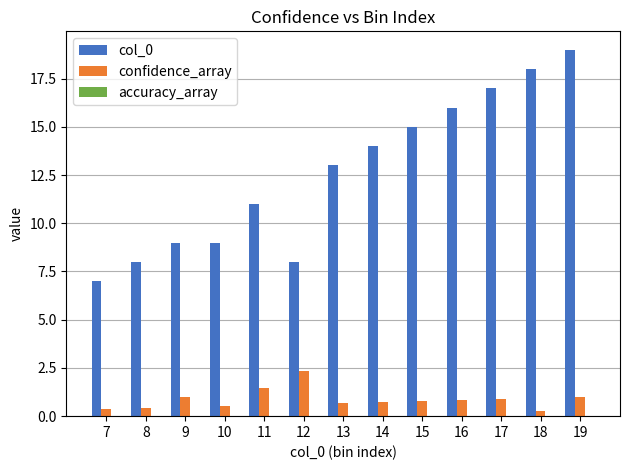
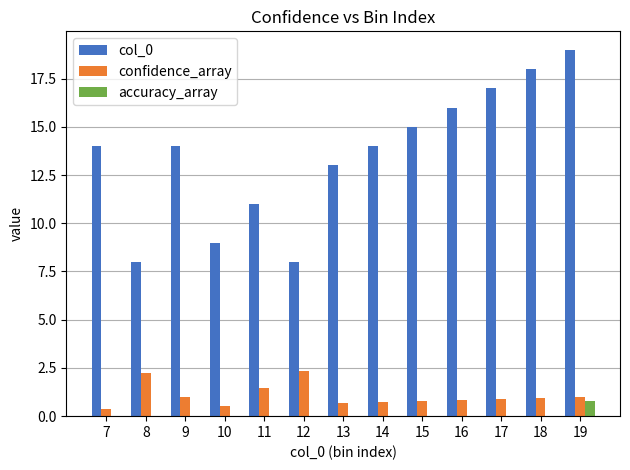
  {
    "col_0": {
-     "7": 7,
+     "7": 14,
      "8": 8,
-     "9": 9,
+     "9": 14,
      "10": 9,
      "11": 11,
      "12": 8,
      "13": 13,
      "14": 14,
      "15": 15,
      "16": 16,
      "17": 17,
      "18": 18,
      "19": 19
    },
    "confidence_array": {
      "7": 0.4,
-     "8": 0.4,
+     "8": 2.3,
      "9": 1.0,
      "10": 0.5,
      "11": 1.4,
      "12": 2.3,
      "13": 0.7,
      "14": 0.7,
      "15": 0.8,
      "16": 0.8,
      "17": 0.9,
-     "18": 0.3,
+     "18": 0.9,
      "19": 1.0
    },
    "accuracy_array": {
      "7": 0.0,
      "8": 0.0,
      "9": 0.0,
      "10": 0.0,
      "11": 0.0,
      "12": 0.0,
      "13": 0.0,
      "14": 0.0,
      "15": 0.0,
      "16": 0.0,
      "17": 0.0,
      "18": 0.0,
-     "19": 0.0
+     "19": 0.8
    }
  }
